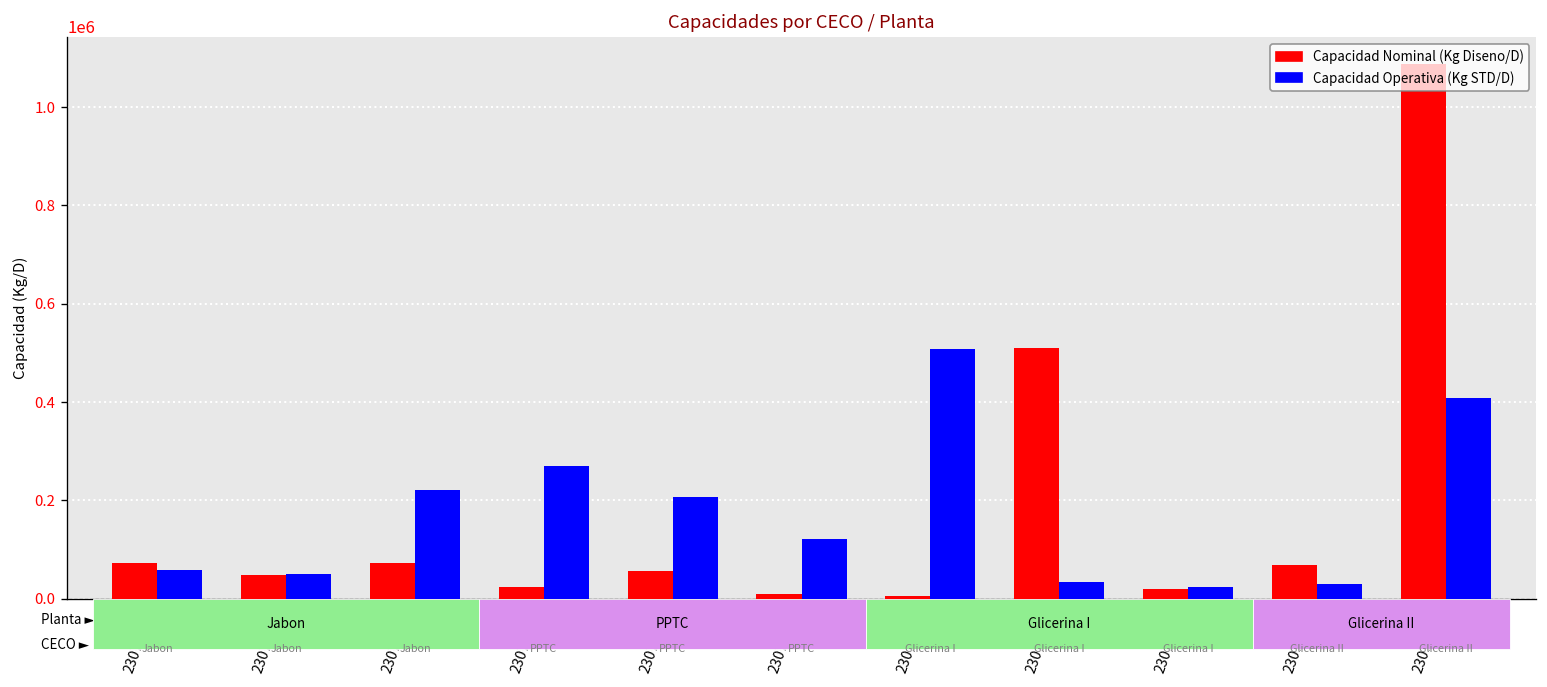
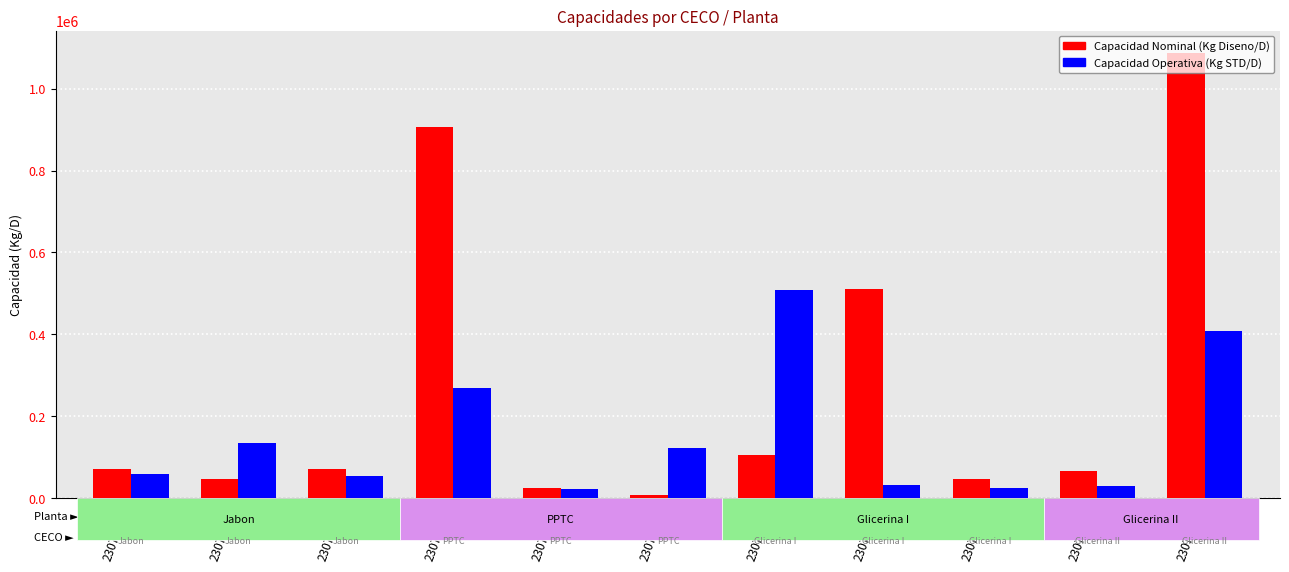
  {
    "Capacidad Nominal (Kg Diseno/D)": {
      "23070101": 70000,
      "23070102": 50000,
      "23070106": 70000,
-     "23070121": 20000,
-     "23070122": 60000,
+     "23070121": 910000,
+     "23070122": 20000,
      "23070125": 10000,
-     "23070104": 10000,
+     "23070104": 110000,
      "23070105": 510000,
-     "23070107": 20000,
+     "23070107": 50000,
      "23070123": 70000
    },
    "Capacidad Operativa (Kg STD/D)": {
      "23070101": 60000,
-     "23070102": 50000,
-     "23070106": 220000,
+     "23070102": 140000,
+     "23070106": 50000,
      "23070121": 270000,
-     "23070122": 210000,
+     "23070122": 20000,
      "23070125": 120000,
      "23070104": 510000,
      "23070105": 30000,
      "23070107": 20000,
      "23070123": 30000,
      "23070124": 410000
    }
  }
